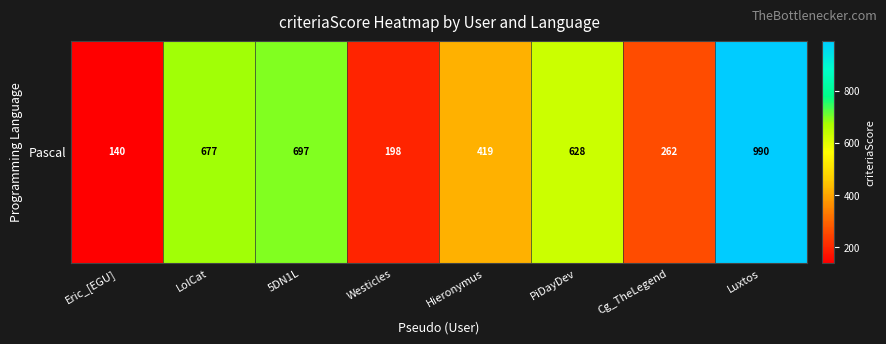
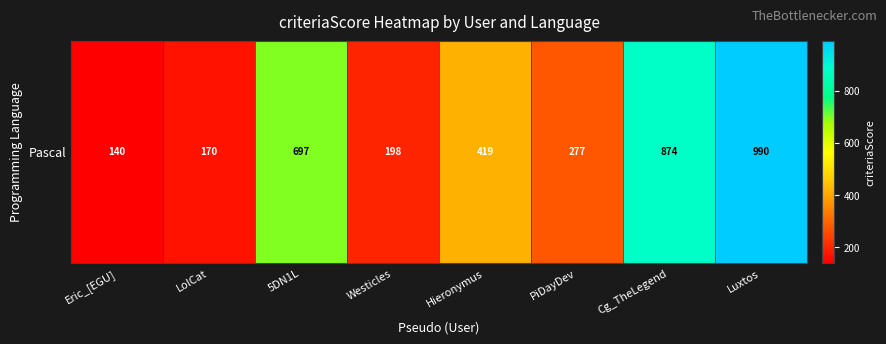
  {
    "Pascal": {
      "Eric_[EGU]": 140,
-     "LolCat": 677,
+     "LolCat": 170,
      "5DN1L": 697,
      "Westicles": 198,
      "Hieronymus": 419,
-     "PiDayDev": 628,
-     "Cg_TheLegend": 262,
+     "PiDayDev": 277,
+     "Cg_TheLegend": 874,
      "Luxtos": 990
    }
  }
